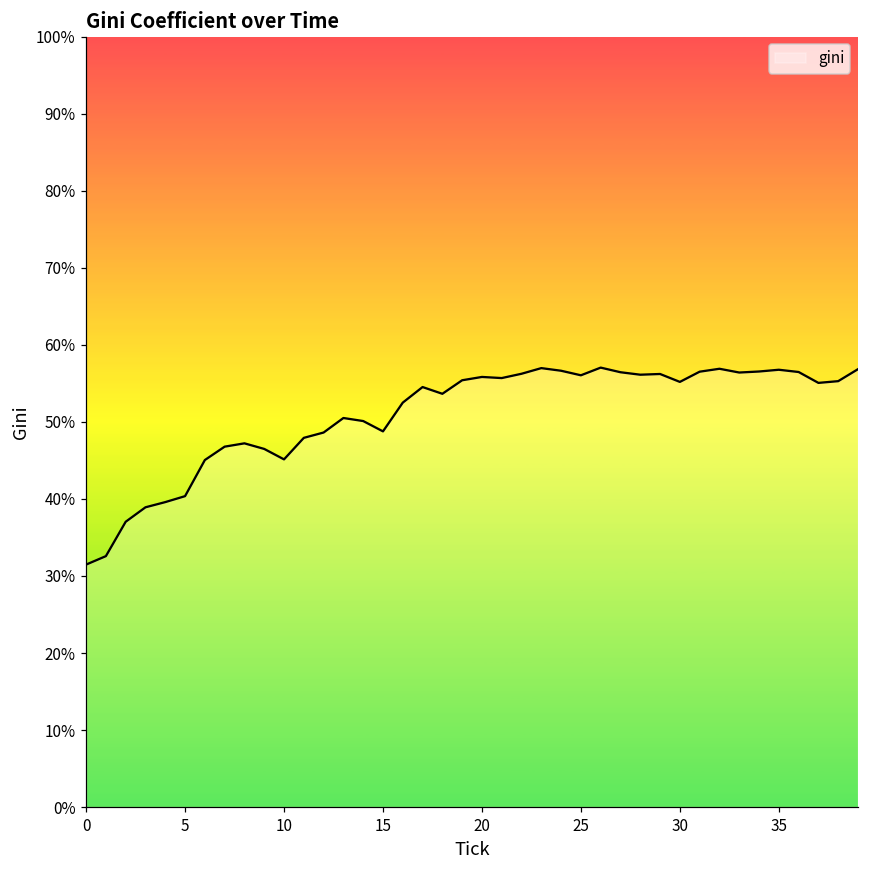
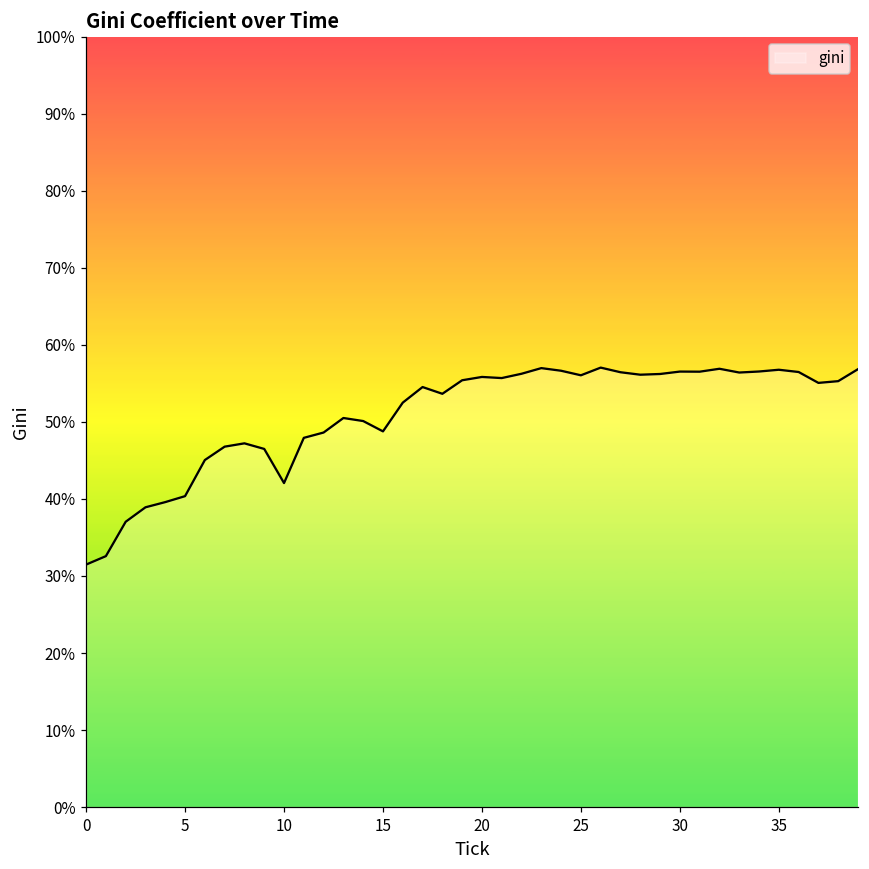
  {
    "0": "31%",
    "5": "40%",
-   "10": "45%",
+   "10": "42%",
    "15": "49%",
    "20": "56%",
    "25": "56%",
-   "30": "55%",
+   "30": "57%",
    "35": "57%"
  }
